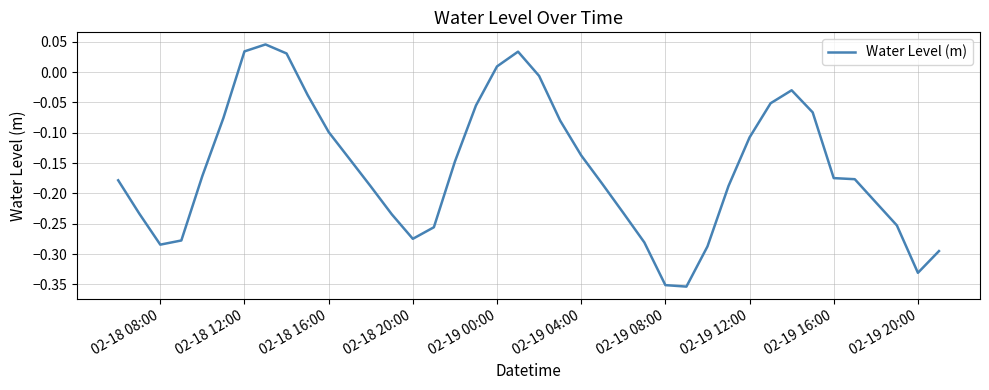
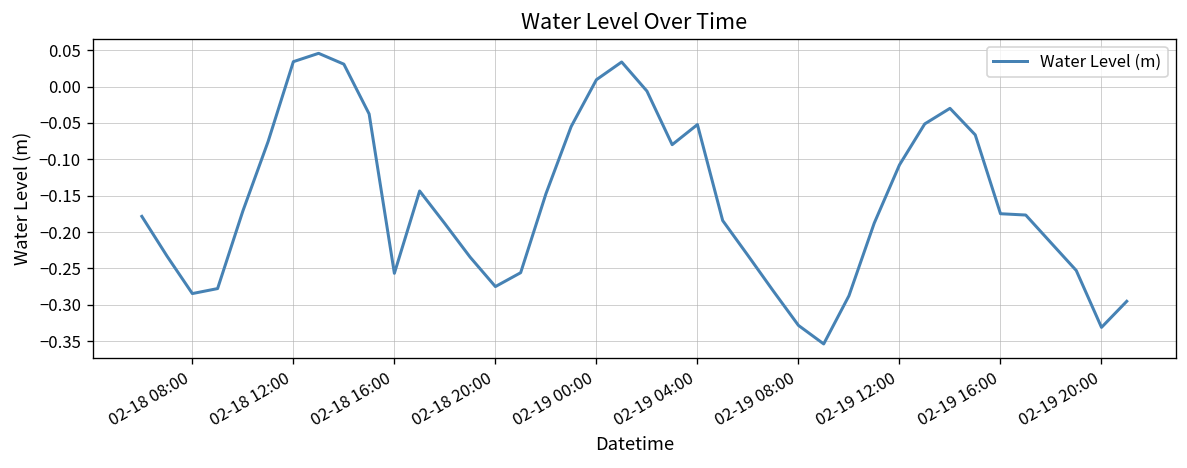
  {
    "02-18 08:00": -0.28,
    "02-18 12:00": 0.03,
-   "02-18 16:00": -0.10,
+   "02-18 16:00": -0.26,
    "02-18 20:00": -0.27,
    "02-19 00:00": 0.01,
-   "02-19 04:00": -0.14,
-   "02-19 08:00": -0.35,
+   "02-19 04:00": -0.05,
+   "02-19 08:00": -0.33,
    "02-19 12:00": -0.11,
    "02-19 16:00": -0.17,
    "02-19 20:00": -0.33
  }
